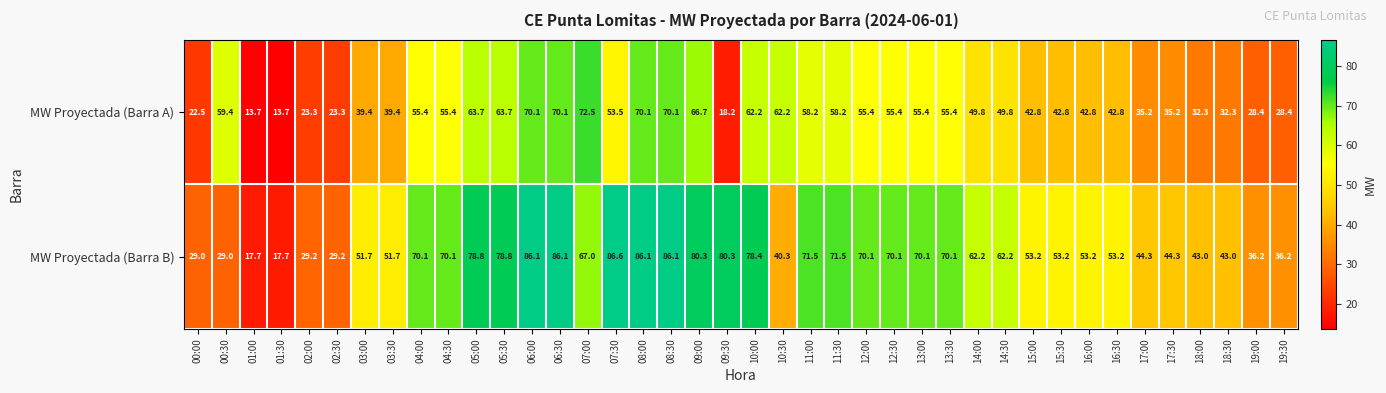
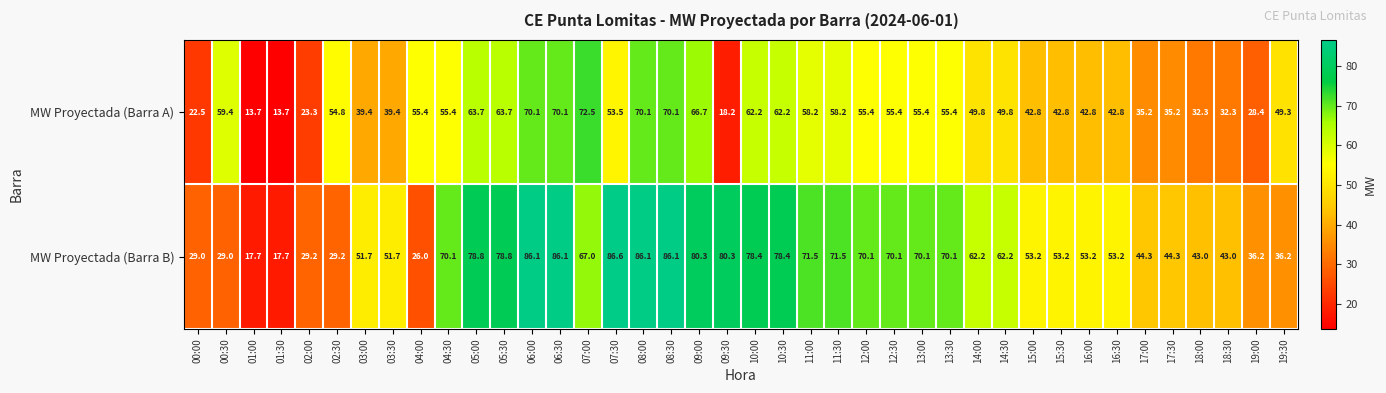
  {
    "MW Proyectada (Barra A)": {
      "00:00": 22.5,
      "00:30": 59.4,
      "01:00": 13.7,
      "01:30": 13.7,
      "02:00": 23.3,
-     "02:30": 23.3,
+     "02:30": 54.8,
      "03:00": 39.4,
      "03:30": 39.4,
      "04:00": 55.4,
      "04:30": 55.4,
      "05:00": 63.7,
      "05:30": 63.7,
      "06:00": 70.1,
      "06:30": 70.1,
      "07:00": 72.5,
      "07:30": 53.5,
      "08:00": 70.1,
      "08:30": 70.1,
      "09:00": 66.7,
      "09:30": 18.2,
      "10:00": 62.2,
      "10:30": 62.2,
      "11:00": 58.2,
      "11:30": 58.2,
      "12:00": 55.4,
      "12:30": 55.4,
      "13:00": 55.4,
      "13:30": 55.4,
      "14:00": 49.8,
      "14:30": 49.8,
      "15:00": 42.8,
      "15:30": 42.8,
      "16:00": 42.8,
      "16:30": 42.8,
      "17:00": 35.2,
      "17:30": 35.2,
      "18:00": 32.3,
      "18:30": 32.3,
      "19:00": 28.4,
-     "19:30": 28.4
+     "19:30": 49.3
    },
    "MW Proyectada (Barra B)": {
      "00:00": 29.0,
      "00:30": 29.0,
      "01:00": 17.7,
      "01:30": 17.7,
      "02:00": 29.2,
      "02:30": 29.2,
      "03:00": 51.7,
      "03:30": 51.7,
-     "04:00": 70.1,
+     "04:00": 26.0,
      "04:30": 70.1,
      "05:00": 78.8,
      "05:30": 78.8,
      "06:00": 86.1,
      "06:30": 86.1,
      "07:00": 67.0,
      "07:30": 86.6,
      "08:00": 86.1,
      "08:30": 86.1,
      "09:00": 80.3,
      "09:30": 80.3,
      "10:00": 78.4,
-     "10:30": 40.3,
+     "10:30": 78.4,
      "11:00": 71.5,
      "11:30": 71.5,
      "12:00": 70.1,
      "12:30": 70.1,
      "13:00": 70.1,
      "13:30": 70.1,
      "14:00": 62.2,
      "14:30": 62.2,
      "15:00": 53.2,
      "15:30": 53.2,
      "16:00": 53.2,
      "16:30": 53.2,
      "17:00": 44.3,
      "17:30": 44.3,
      "18:00": 43.0,
      "18:30": 43.0,
      "19:00": 36.2,
      "19:30": 36.2
    }
  }
